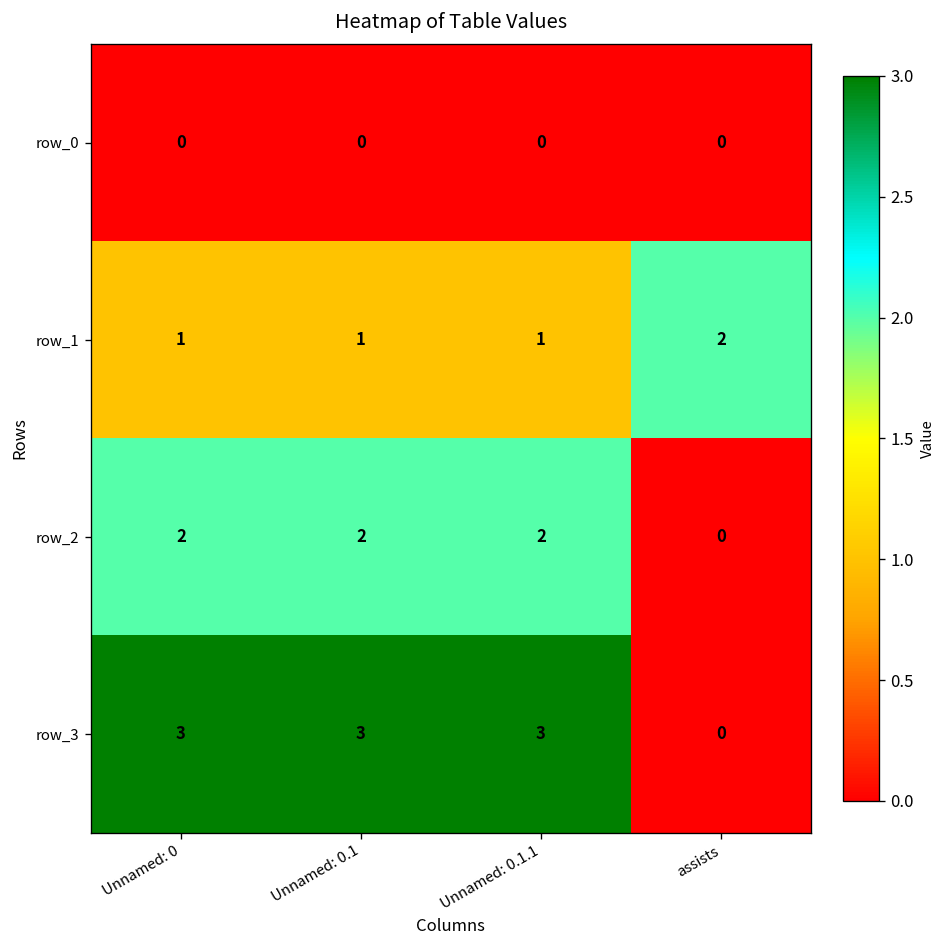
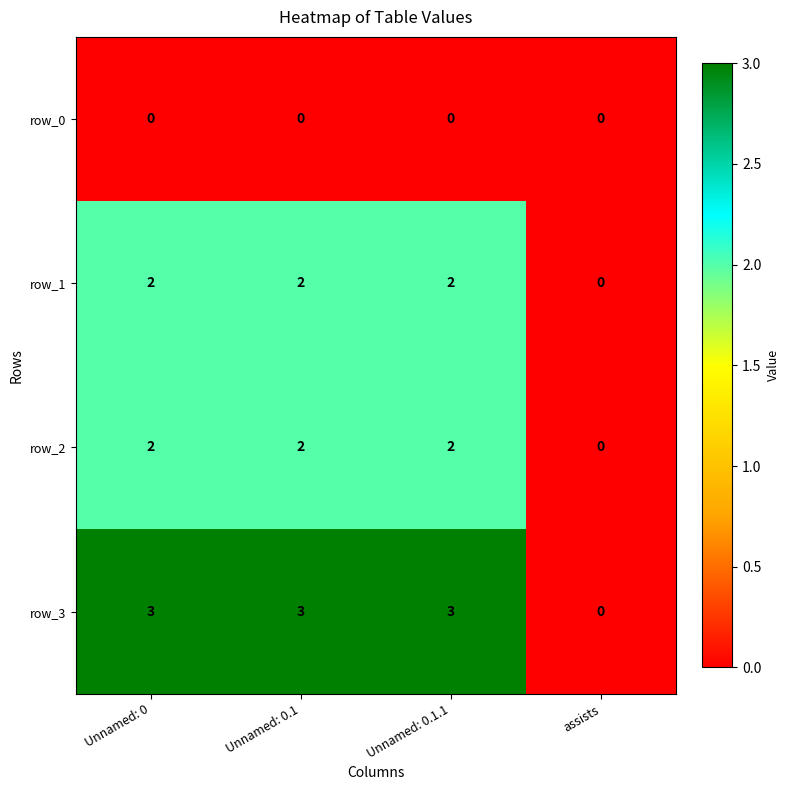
  {
    "row_0": {
      "Unnamed: 0": 0,
      "Unnamed: 0.1": 0,
      "Unnamed: 0.1.1": 0,
      "assists": 0
    },
    "row_1": {
-     "Unnamed: 0": 1,
-     "Unnamed: 0.1": 1,
-     "Unnamed: 0.1.1": 1,
-     "assists": 2
+     "Unnamed: 0": 2,
+     "Unnamed: 0.1": 2,
+     "Unnamed: 0.1.1": 2,
+     "assists": 0
    },
    "row_2": {
      "Unnamed: 0": 2,
      "Unnamed: 0.1": 2,
      "Unnamed: 0.1.1": 2,
      "assists": 0
    },
    "row_3": {
      "Unnamed: 0": 3,
      "Unnamed: 0.1": 3,
      "Unnamed: 0.1.1": 3,
      "assists": 0
    }
  }
